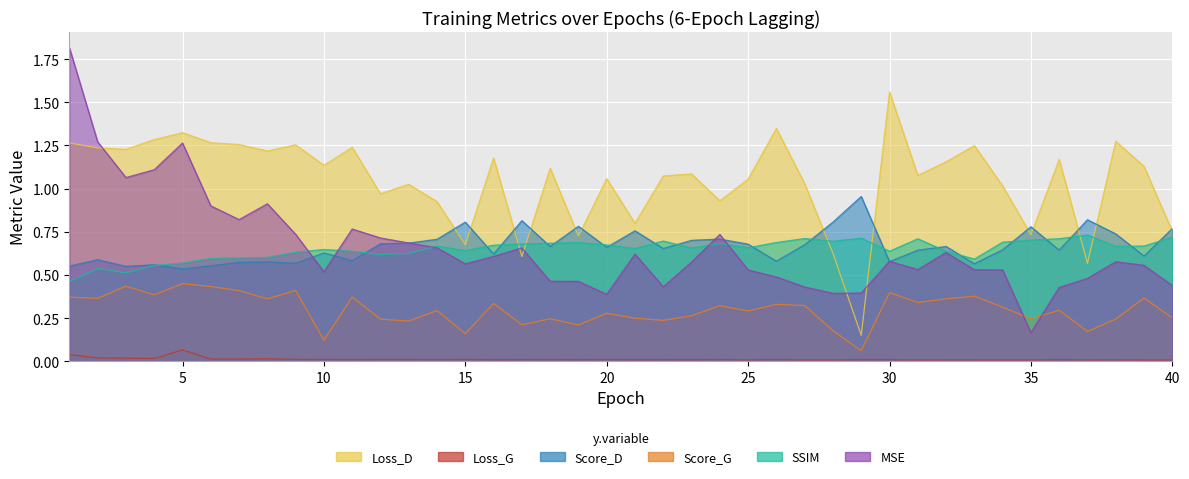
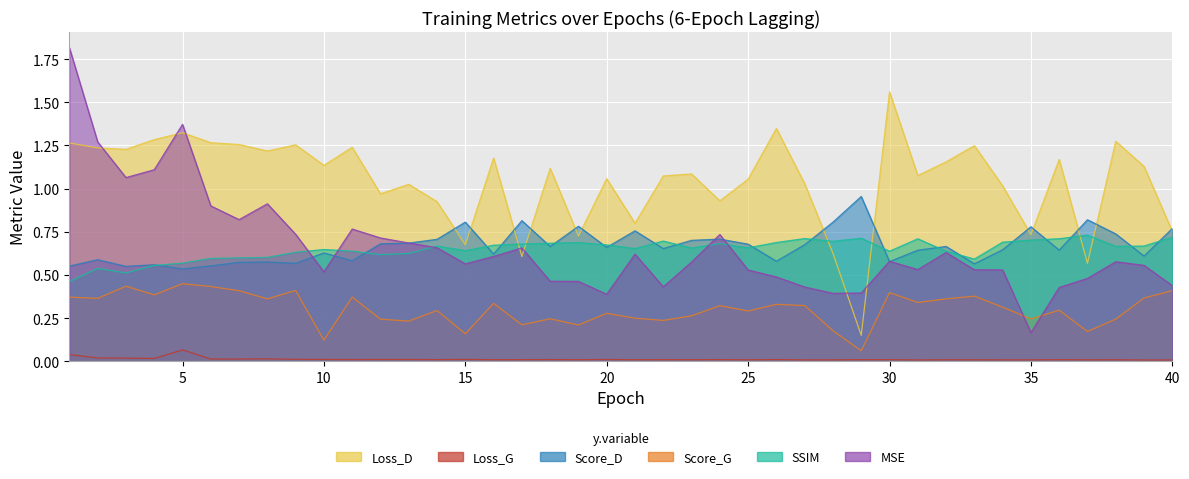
  {
    "Loss_D": {
      "5": 1.32,
      "10": 1.13,
      "15": 0.67,
      "20": 1.06,
      "25": 1.05,
      "30": 1.56,
      "35": 0.73,
      "40": 0.75
    },
    "Loss_G": {
      "5": 0.07,
      "10": 0.01,
      "15": 0.01,
      "20": 0.01,
      "25": 0.01,
      "30": 0.01,
      "35": 0.01,
      "40": 0.01
    },
    "Score_G": {
      "5": 0.45,
      "10": 0.12,
      "15": 0.16,
      "20": 0.28,
      "25": 0.29,
      "30": 0.40,
      "35": 0.25,
-     "40": 0.25
+     "40": 0.41
    },
    "MSE": {
-     "5": 1.26,
+     "5": 1.37,
      "10": 0.52,
      "15": 0.56,
      "20": 0.39,
      "25": 0.53,
      "35": 0.17,
      "40": 0.44
    }
  }
